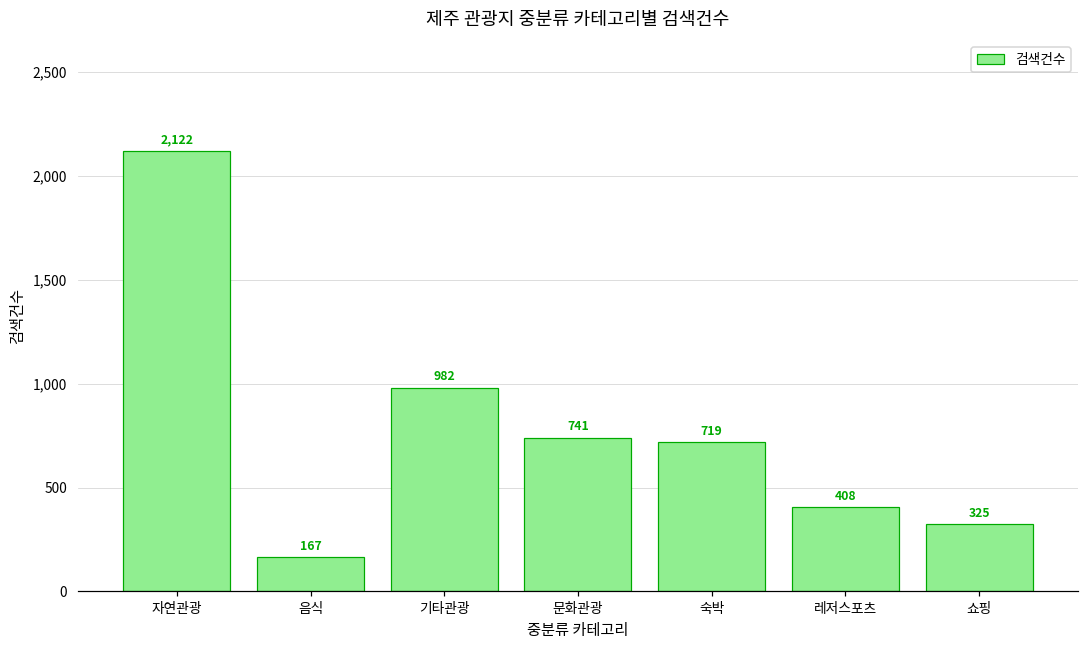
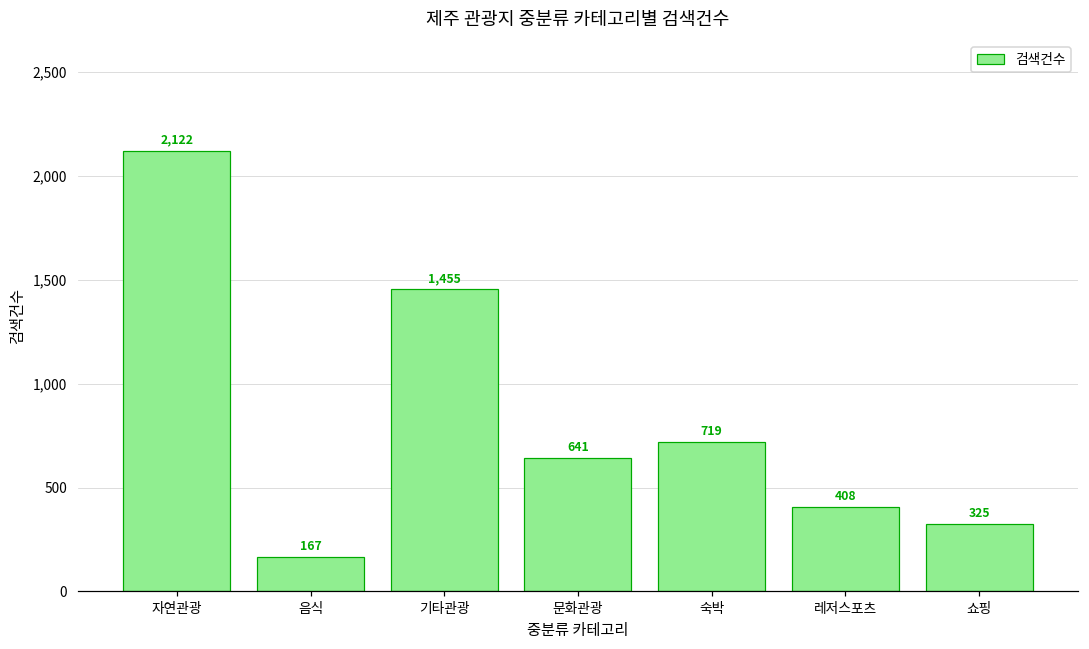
  {
    "자연관광": "2,122",
    "음식": "167",
-   "기타관광": "982",
-   "문화관광": "741",
+   "기타관광": "1,455",
+   "문화관광": "641",
    "숙박": "719",
    "레저스포츠": "408",
    "쇼핑": "325"
  }
